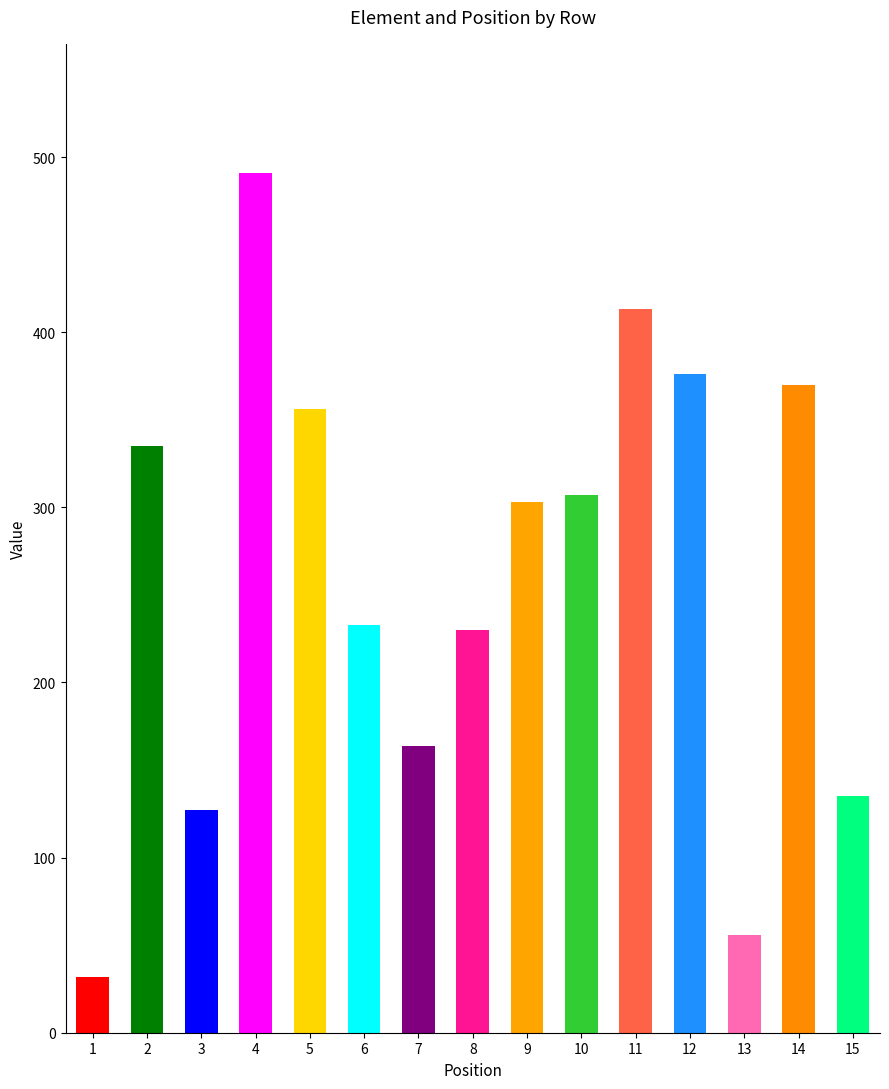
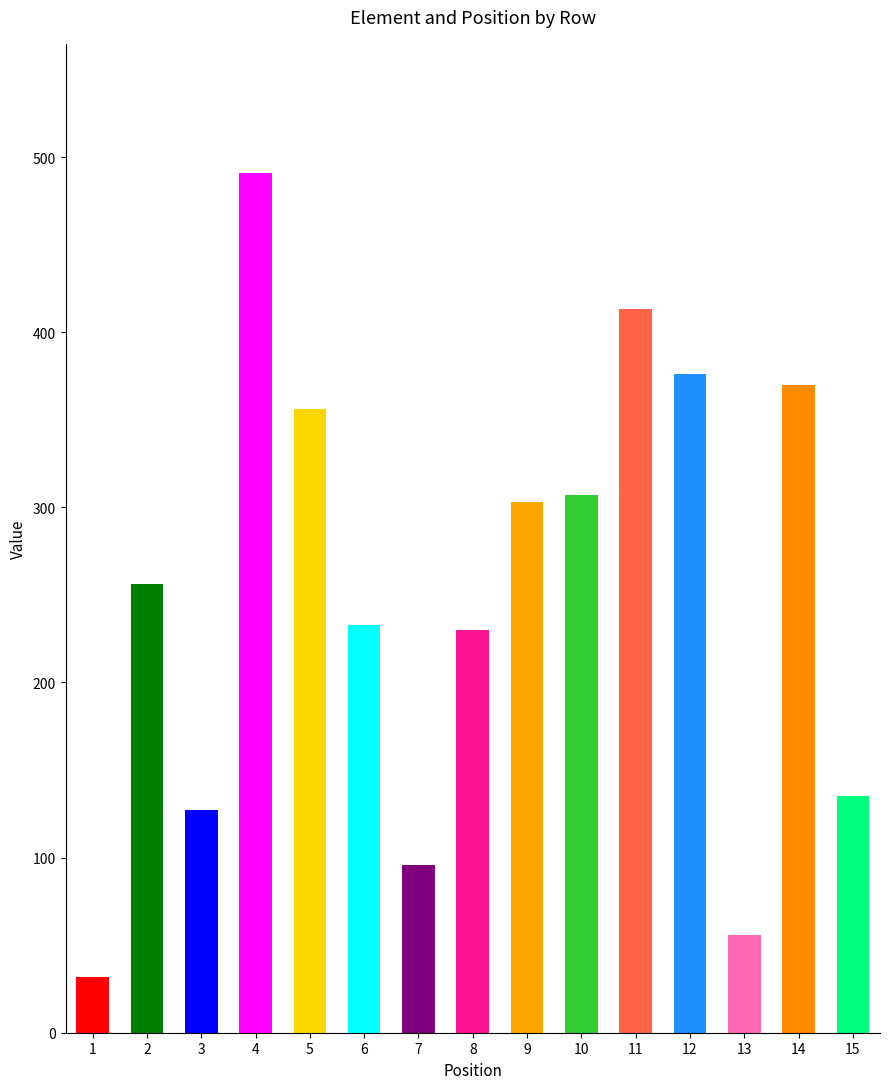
  {
    "1": 32,
-   "2": 335,
+   "2": 256,
    "3": 127,
    "4": 491,
    "5": 356,
    "6": 233,
-   "7": 164,
+   "7": 96,
    "8": 230,
    "9": 303,
    "10": 307,
    "11": 413,
    "12": 376,
    "13": 56,
    "14": 370,
    "15": 135
  }
